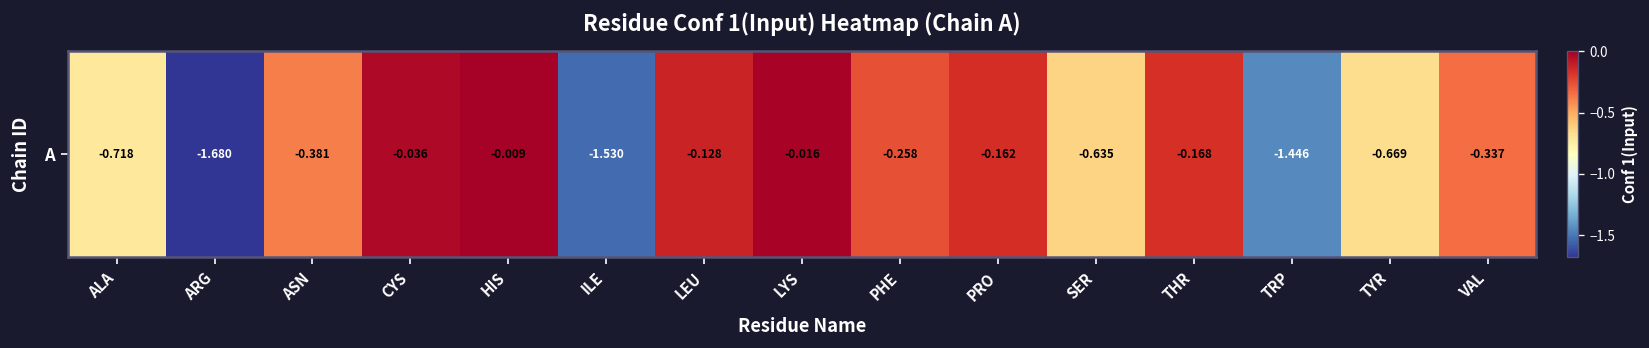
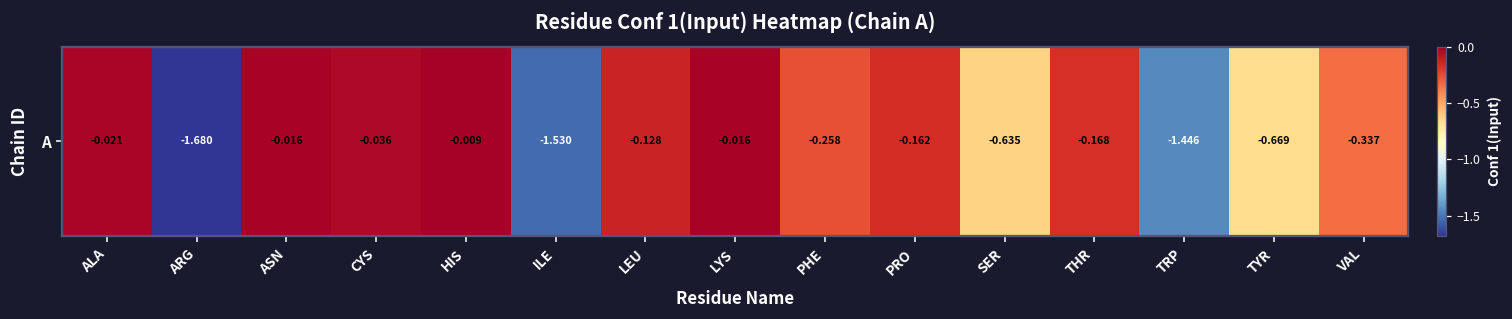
  {
    "A": {
-     "ALA": -0.718,
+     "ALA": -0.021,
      "ARG": -1.680,
-     "ASN": -0.381,
+     "ASN": -0.016,
      "CYS": -0.036,
      "HIS": -0.009,
      "ILE": -1.530,
      "LEU": -0.128,
      "LYS": -0.016,
      "PHE": -0.258,
      "PRO": -0.162,
      "SER": -0.635,
      "THR": -0.168,
      "TRP": -1.446,
      "TYR": -0.669,
      "VAL": -0.337
    }
  }
